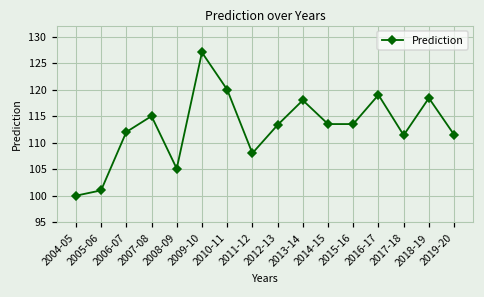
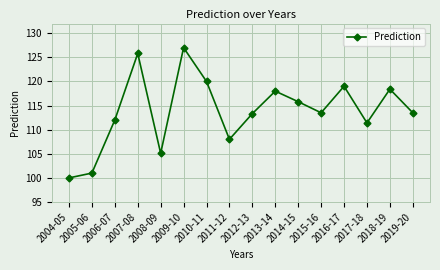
  {
    "2004-05": 100,
    "2005-06": 101,
    "2006-07": 112,
-   "2007-08": 115,
+   "2007-08": 126,
    "2008-09": 105,
    "2009-10": 127,
    "2010-11": 120,
    "2011-12": 108,
    "2012-13": 113,
    "2013-14": 118,
-   "2014-15": 114,
+   "2014-15": 116,
    "2015-16": 114,
    "2016-17": 119,
    "2017-18": 111,
    "2018-19": 118,
-   "2019-20": 112
+   "2019-20": 114
  }
